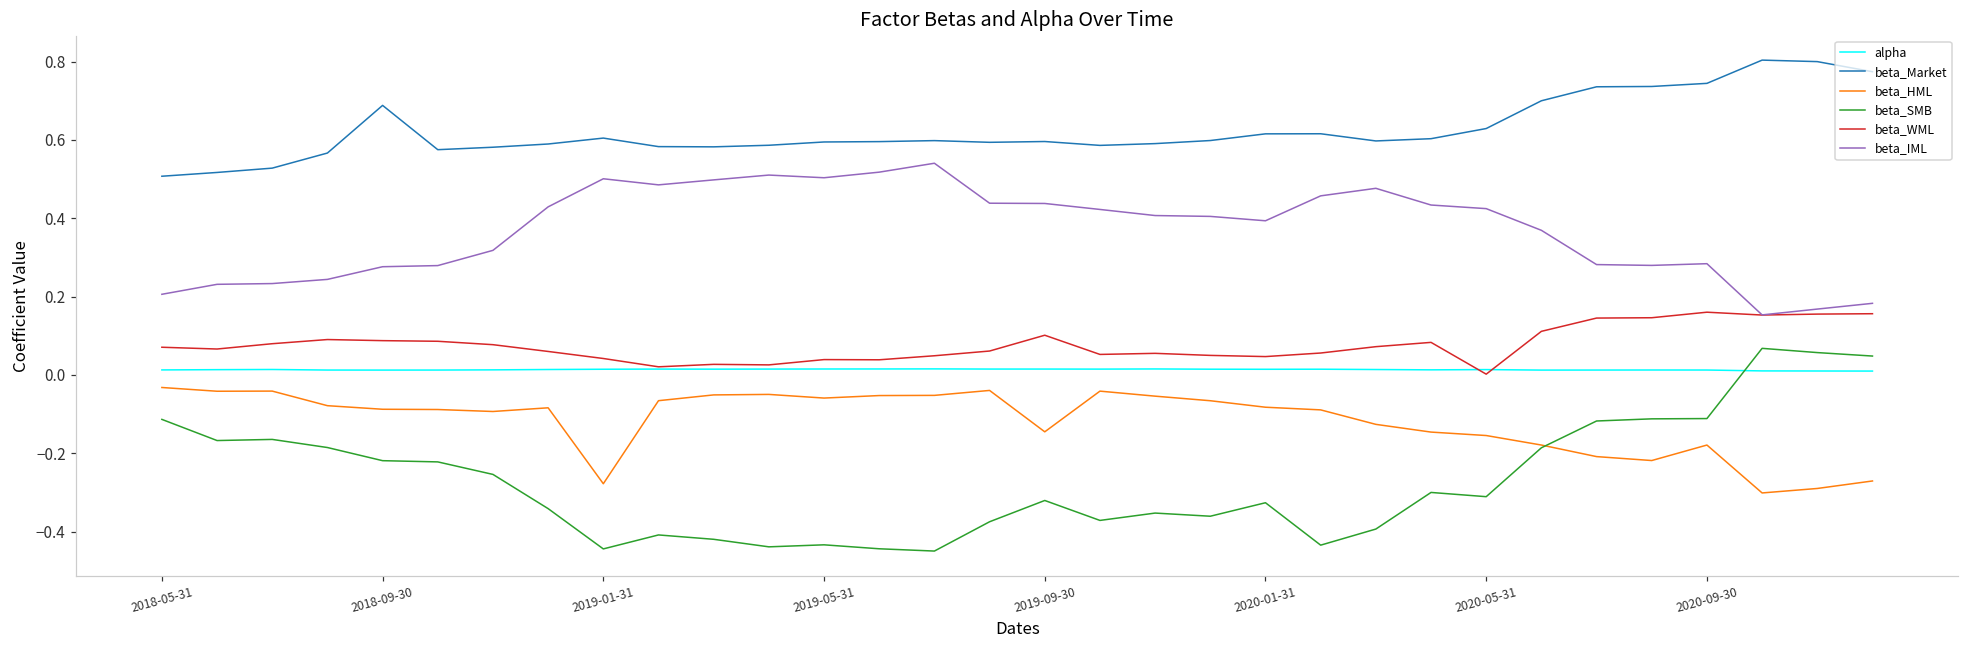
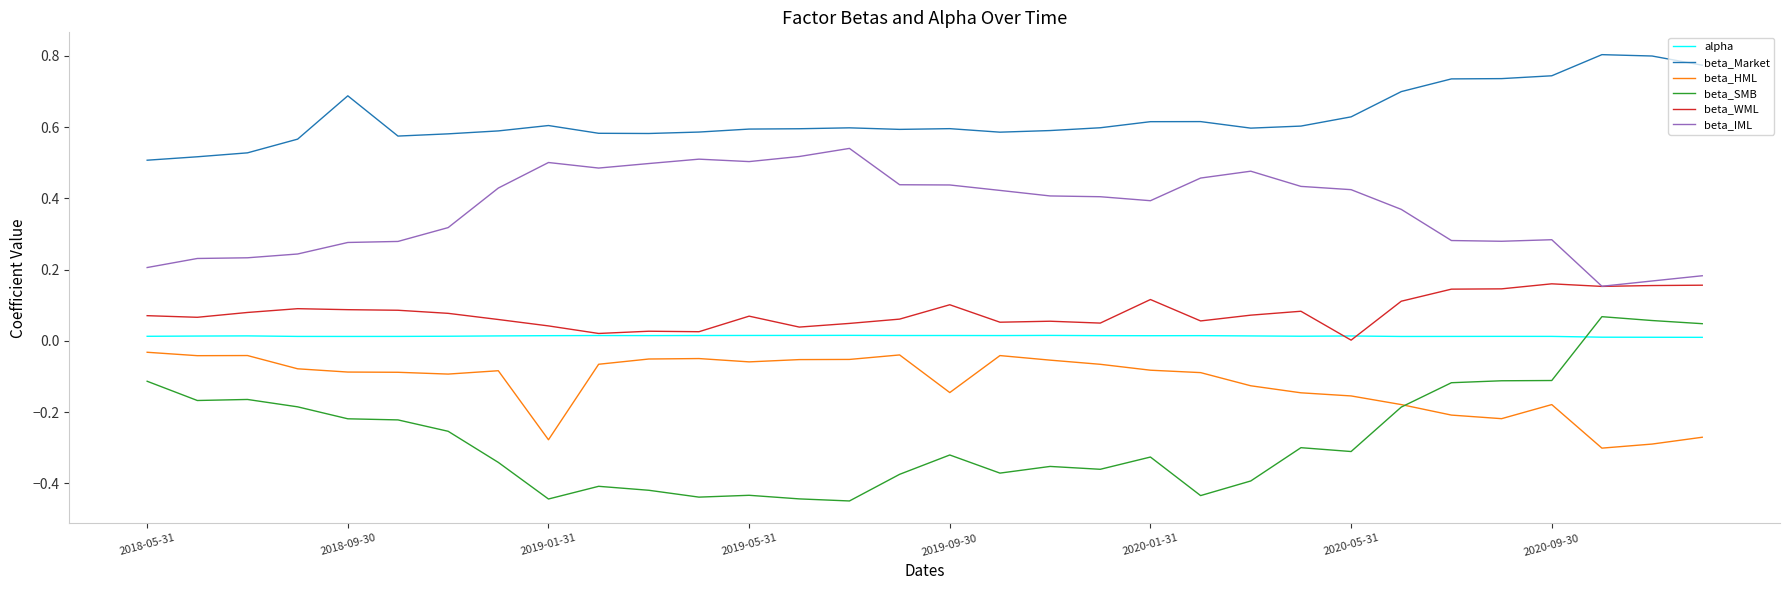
  {
    "alpha": {
      "2018-05-31": 0.01,
      "2018-09-30": 0.01,
      "2019-01-31": 0.01,
      "2019-05-31": 0.02,
      "2019-09-30": 0.01,
      "2020-01-31": 0.01,
      "2020-05-31": 0.01,
      "2020-09-30": 0.01
    },
    "beta_Market": {
      "2018-05-31": 0.51,
      "2018-09-30": 0.69,
      "2019-01-31": 0.60,
      "2019-05-31": 0.59,
      "2019-09-30": 0.60,
      "2020-01-31": 0.62,
      "2020-05-31": 0.63,
      "2020-09-30": 0.74
    },
    "beta_HML": {
      "2018-05-31": -0.03,
      "2018-09-30": -0.09,
      "2019-01-31": -0.28,
      "2019-05-31": -0.06,
      "2019-09-30": -0.15,
      "2020-01-31": -0.08,
      "2020-05-31": -0.15,
      "2020-09-30": -0.18
    },
    "beta_SMB": {
      "2018-05-31": -0.11,
      "2018-09-30": -0.22,
      "2019-01-31": -0.44,
      "2019-05-31": -0.43,
      "2019-09-30": -0.32,
      "2020-01-31": -0.33,
      "2020-05-31": -0.31,
      "2020-09-30": -0.11
    },
    "beta_WML": {
      "2018-05-31": 0.07,
      "2018-09-30": 0.09,
      "2019-01-31": 0.04,
-     "2019-05-31": 0.04,
+     "2019-05-31": 0.07,
      "2019-09-30": 0.10,
-     "2020-01-31": 0.05,
+     "2020-01-31": 0.12,
      "2020-05-31": 0.00,
      "2020-09-30": 0.16
    },
    "beta_IML": {
      "2018-05-31": 0.21,
      "2018-09-30": 0.28,
      "2019-01-31": 0.50,
      "2019-05-31": 0.50,
      "2019-09-30": 0.44,
      "2020-01-31": 0.39,
      "2020-05-31": 0.42,
      "2020-09-30": 0.28
    }
  }
